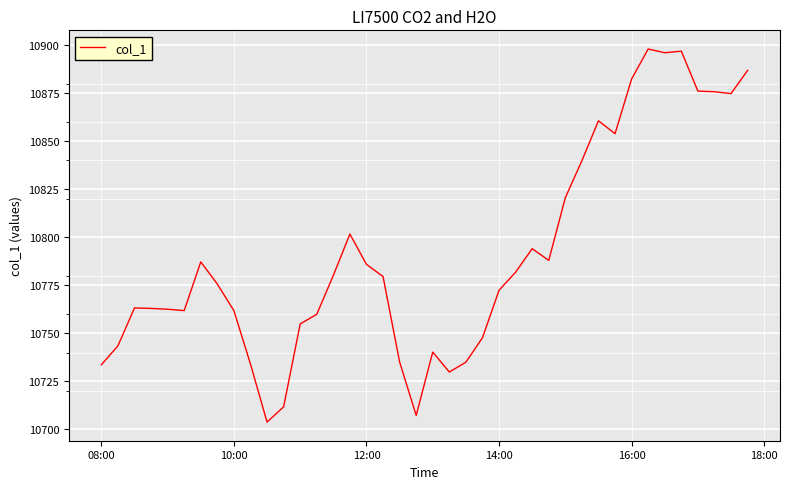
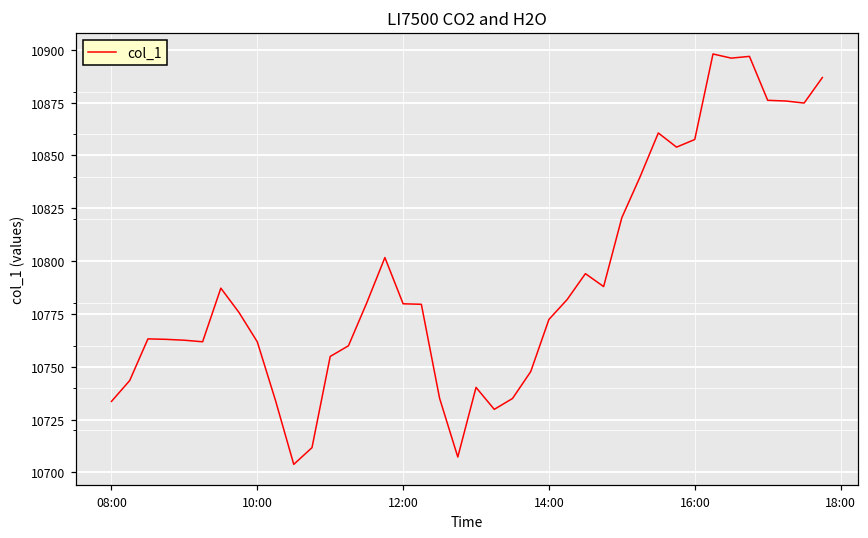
  {
    "08:00": 10734,
    "10:00": 10762,
-   "12:00": 10786,
+   "12:00": 10780,
    "14:00": 10772,
-   "16:00": 10882
+   "16:00": 10858
  }
